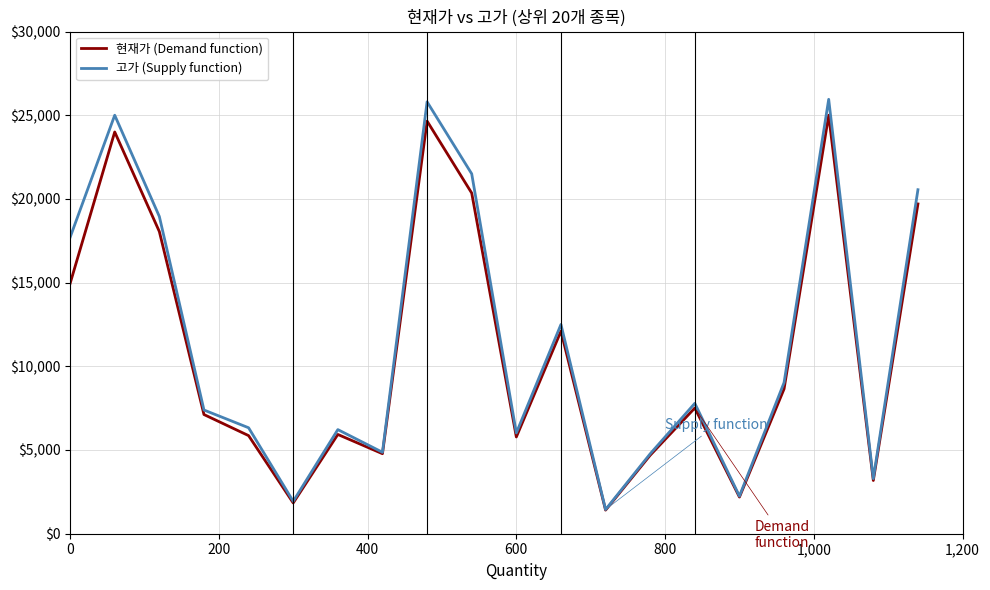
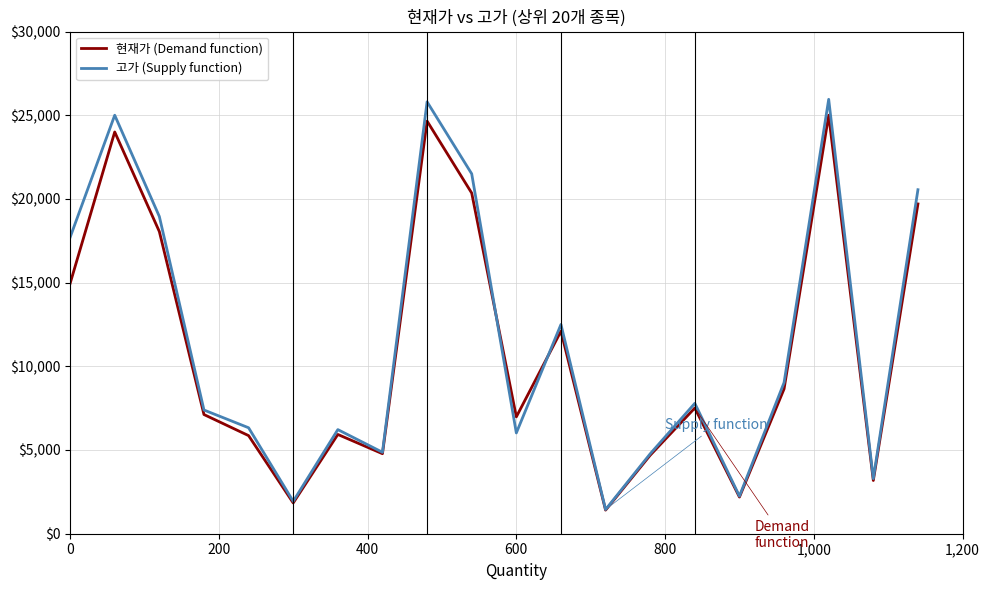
  {
    "현재가 (Demand function)": {
      "0": "$14,900",
-     "600": "$5,800"
+     "600": "$7,000"
    },
    "고가 (Supply function)": {
      "0": "$17,700",
      "600": "$6,000"
    }
  }
